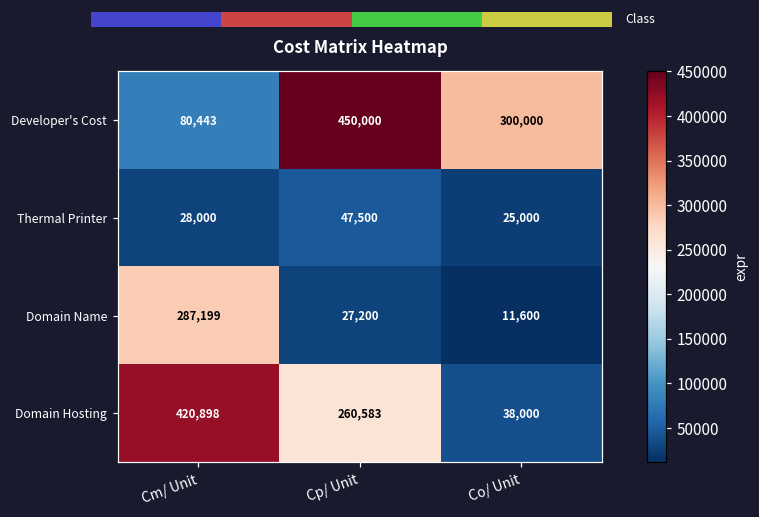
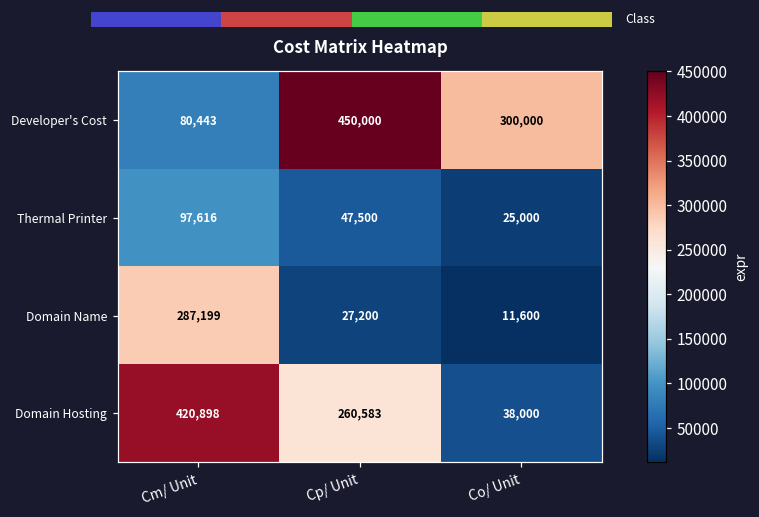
  {
    "Cost Matrix Heatmap": {
      "Developer's Cost": {
        "Cm/ Unit": "80,443",
        "Cp/ Unit": "450,000",
        "Co/ Unit": "300,000"
      },
      "Thermal Printer": {
-       "Cm/ Unit": "28,000",
+       "Cm/ Unit": "97,616",
        "Cp/ Unit": "47,500",
        "Co/ Unit": "25,000"
      },
      "Domain Name": {
        "Cm/ Unit": "287,199",
        "Cp/ Unit": "27,200",
        "Co/ Unit": "11,600"
      },
      "Domain Hosting": {
        "Cm/ Unit": "420,898",
        "Cp/ Unit": "260,583",
        "Co/ Unit": "38,000"
      }
    }
  }
